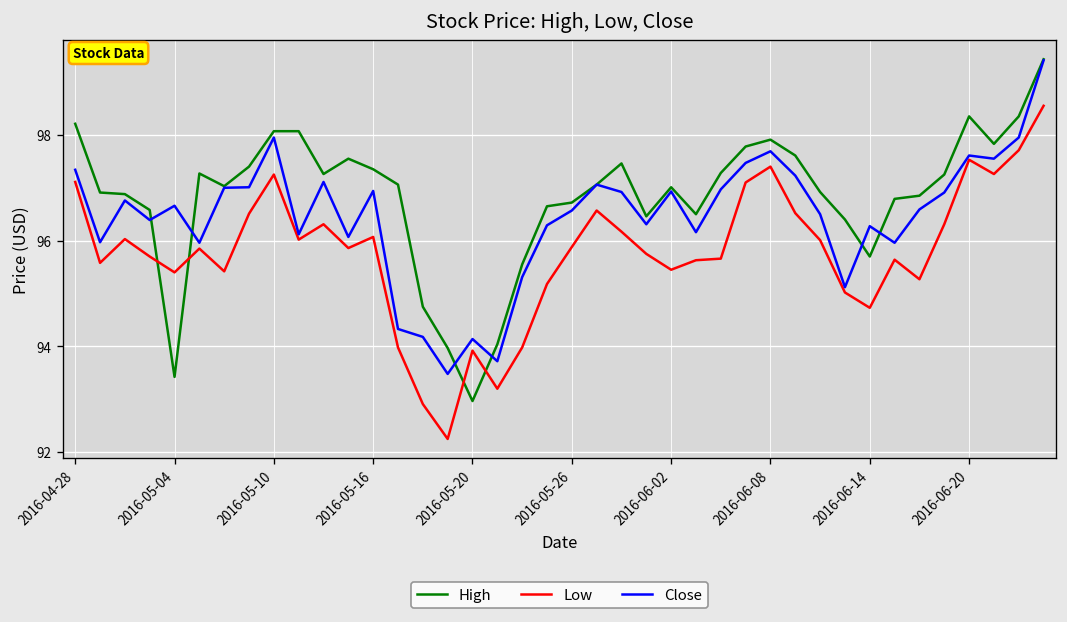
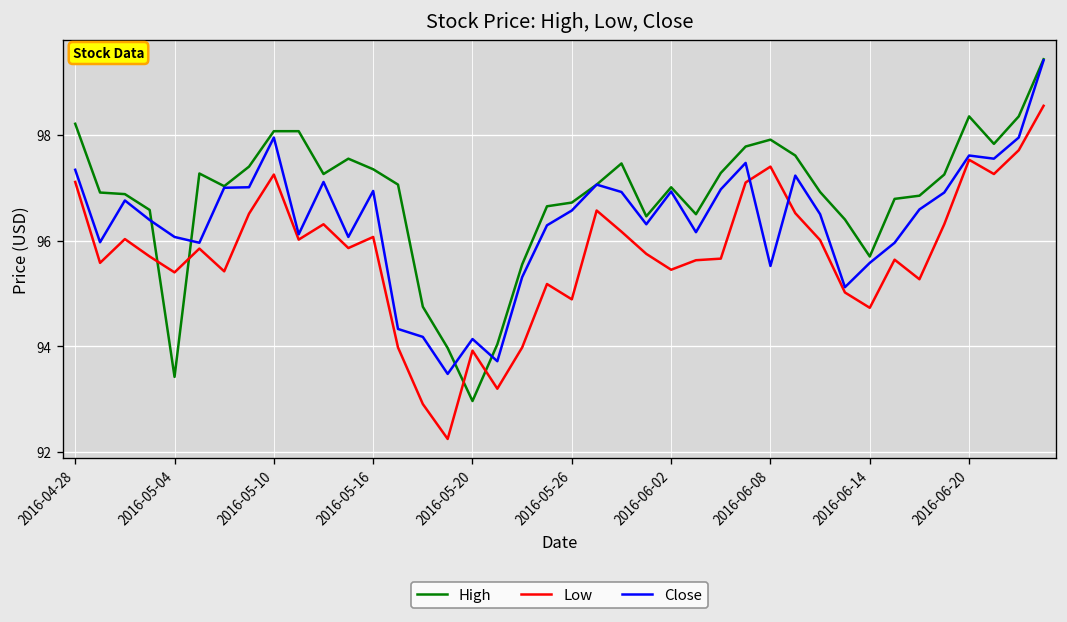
  {
    "High": {
      "2016-04-28": 98.2,
      "2016-05-04": 93.4,
      "2016-05-10": 98.1,
      "2016-05-16": 97.3,
      "2016-05-20": 93.0,
      "2016-05-26": 96.7,
      "2016-06-02": 97.0,
      "2016-06-08": 97.9,
      "2016-06-14": 95.7,
      "2016-06-20": 98.3
    },
    "Low": {
      "2016-04-28": 97.1,
      "2016-05-04": 95.4,
      "2016-05-10": 97.3,
      "2016-05-16": 96.1,
      "2016-05-20": 93.9,
-     "2016-05-26": 95.9,
+     "2016-05-26": 94.9,
      "2016-06-02": 95.4,
      "2016-06-08": 97.4,
      "2016-06-14": 94.7,
      "2016-06-20": 97.5
    },
    "Close": {
      "2016-04-28": 97.3,
-     "2016-05-04": 96.7,
+     "2016-05-04": 96.1,
      "2016-05-10": 97.9,
      "2016-05-16": 96.9,
      "2016-05-20": 94.1,
      "2016-05-26": 96.6,
      "2016-06-02": 96.9,
-     "2016-06-08": 97.7,
-     "2016-06-14": 96.3,
+     "2016-06-08": 95.5,
+     "2016-06-14": 95.6,
      "2016-06-20": 97.6
    }
  }
